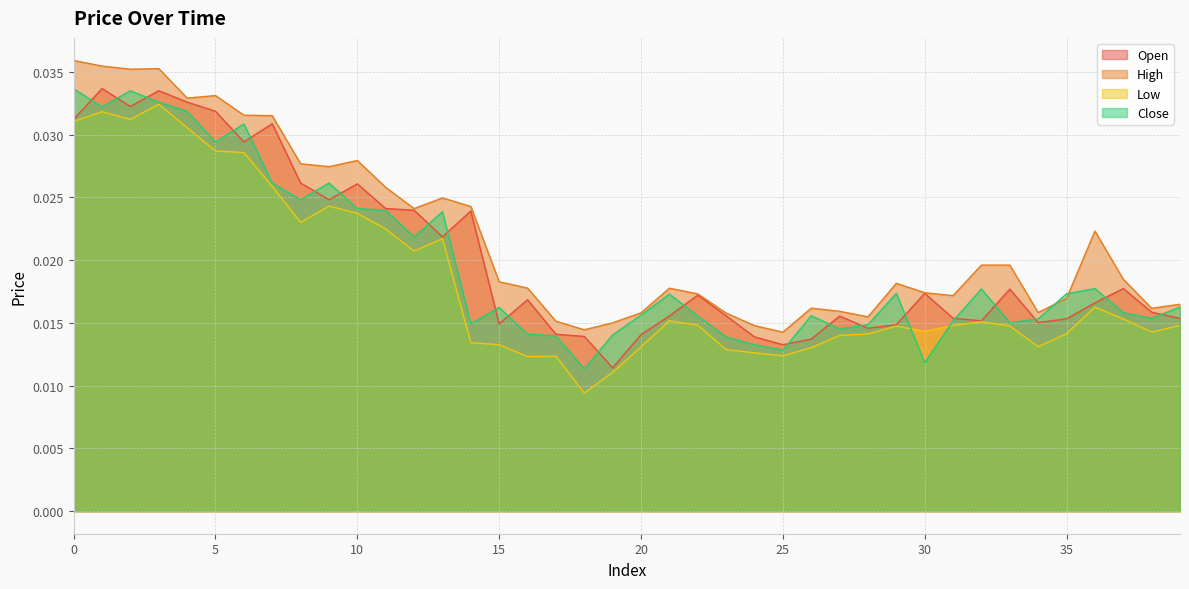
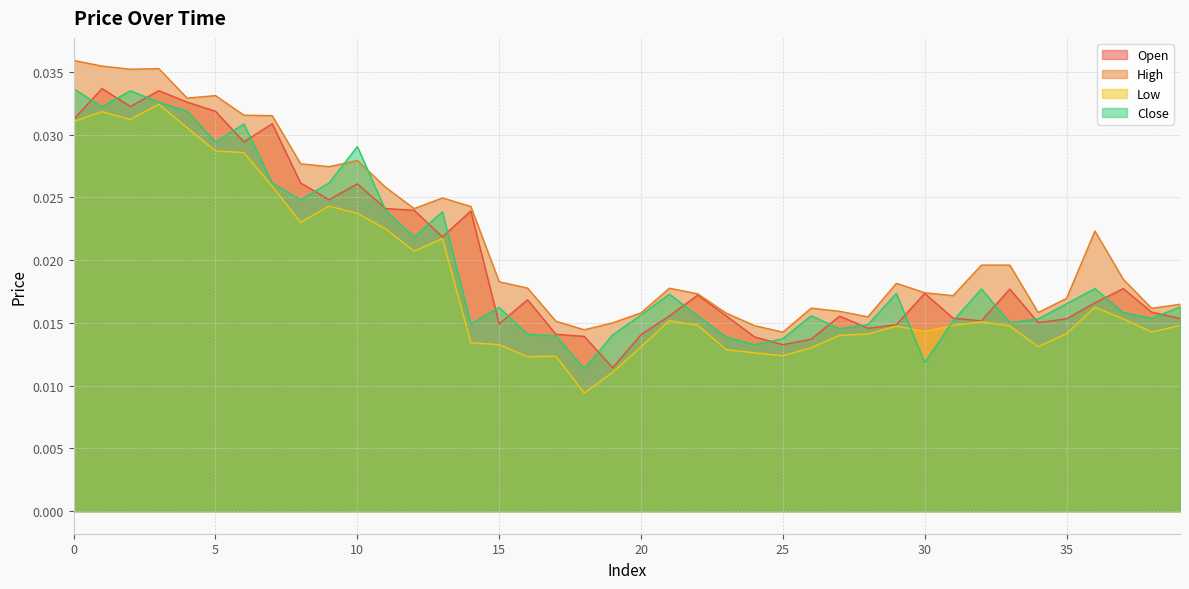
  {
    "Close": {
      "0": 0.0336,
      "5": 0.0294,
-     "10": 0.0241,
+     "10": 0.0290,
      "15": 0.0162,
-     "25": 0.0128,
+     "25": 0.0137,
      "30": 0.0118,
-     "35": 0.0173
+     "35": 0.0165
    }
  }
